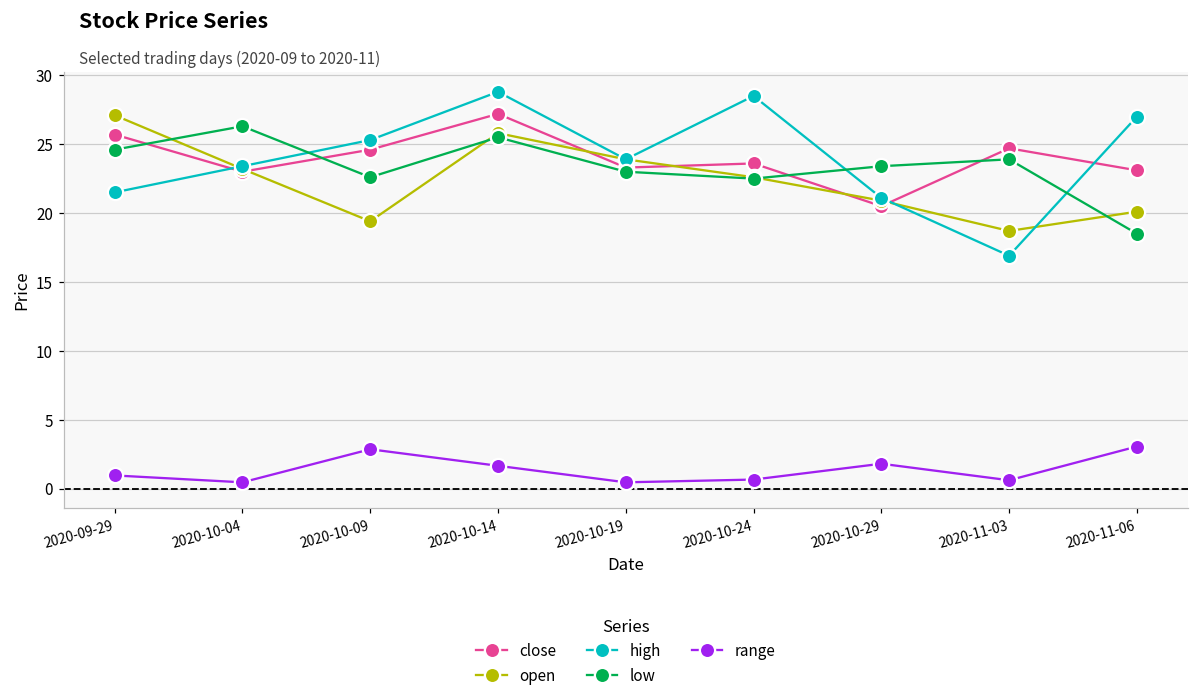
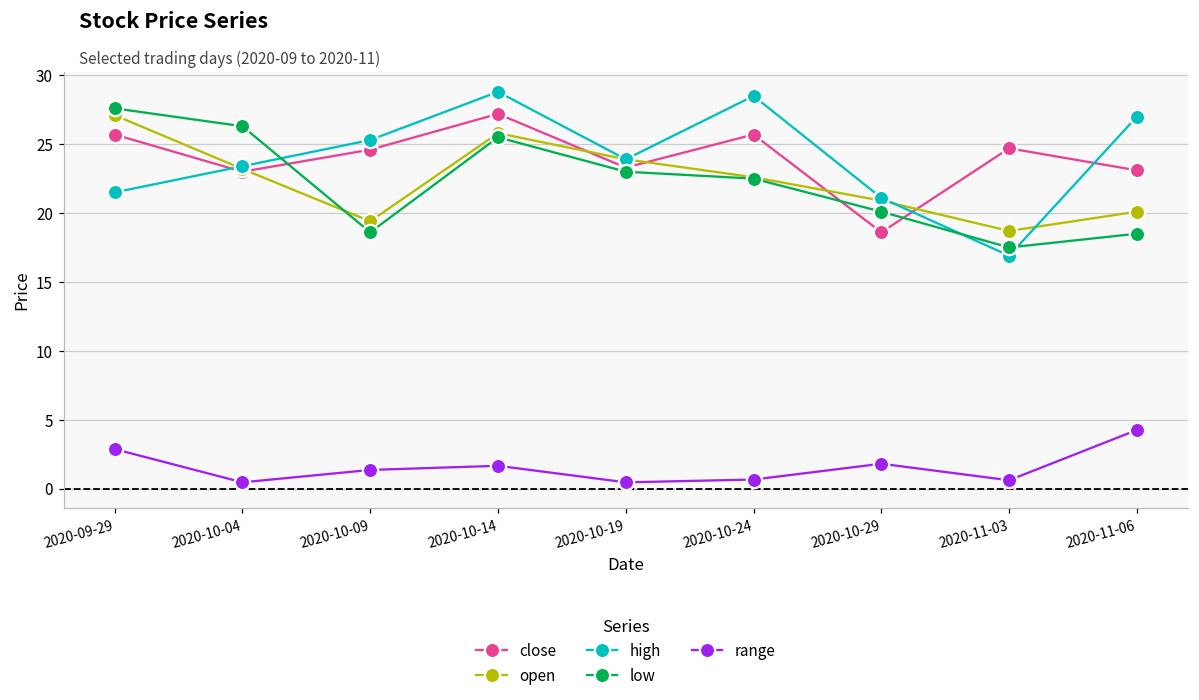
  {
    "close": {
      "2020-09-29": 25.7,
      "2020-10-09": 24.6,
      "2020-10-14": 27.2,
      "2020-10-19": 23.3,
-     "2020-10-24": 23.6,
-     "2020-10-29": 20.5,
+     "2020-10-24": 25.7,
+     "2020-10-29": 18.6,
      "2020-11-03": 24.7,
      "2020-11-06": 23.1
    },
    "open": {
      "2020-09-29": 27.1,
      "2020-10-09": 19.4,
      "2020-10-14": 25.8,
      "2020-11-03": 18.7,
      "2020-11-06": 20.1
    },
    "high": {
      "2020-09-29": 21.5,
      "2020-10-09": 25.3,
      "2020-10-14": 28.8,
      "2020-10-24": 28.5,
      "2020-11-03": 16.9,
      "2020-11-06": 27.0
    },
    "low": {
-     "2020-09-29": 24.6,
+     "2020-09-29": 27.6,
      "2020-10-04": 26.3,
-     "2020-10-09": 22.6,
+     "2020-10-09": 18.6,
      "2020-10-14": 25.5,
      "2020-10-19": 23.0,
-     "2020-10-29": 23.4,
-     "2020-11-03": 23.9,
+     "2020-10-29": 20.1,
+     "2020-11-03": 17.5,
      "2020-11-06": 18.5
    },
    "range": {
-     "2020-09-29": 1.0,
+     "2020-09-29": 2.9,
      "2020-10-04": 0.5,
-     "2020-10-09": 2.9,
+     "2020-10-09": 1.4,
      "2020-10-14": 1.7,
      "2020-10-19": 0.5,
      "2020-10-24": 0.7,
      "2020-10-29": 1.8,
      "2020-11-03": 0.6,
-     "2020-11-06": 3.1
+     "2020-11-06": 4.3
    }
  }
